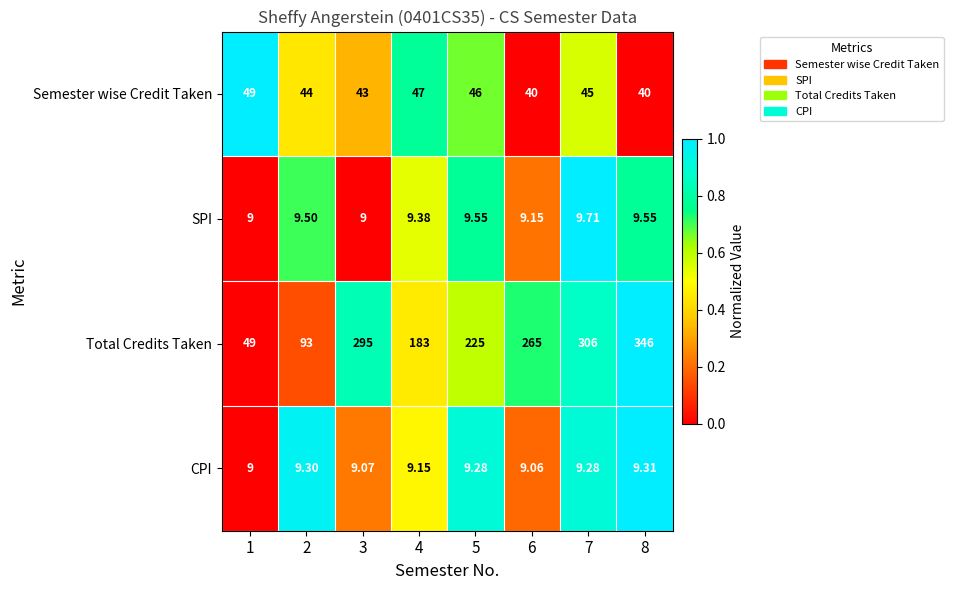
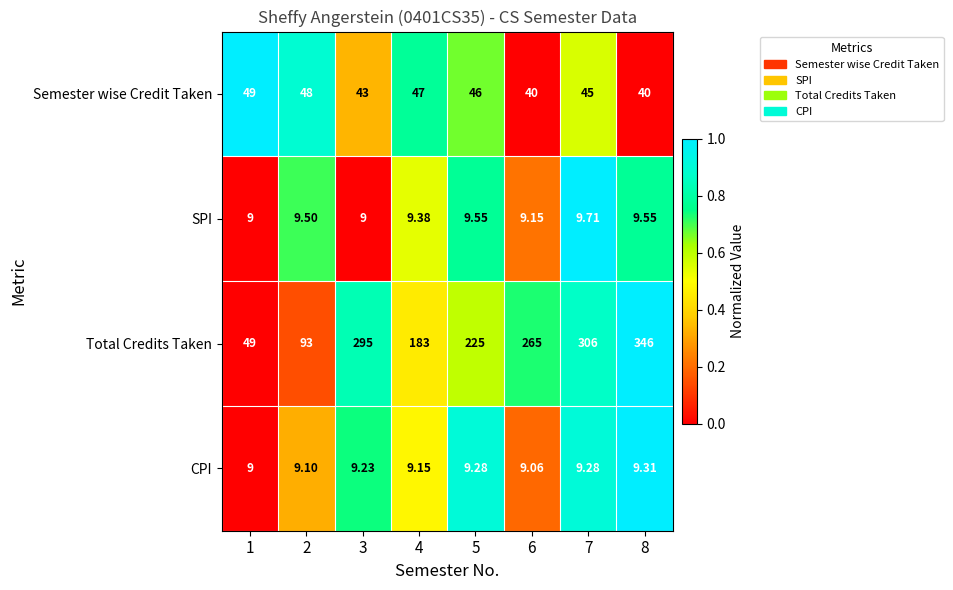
  {
    "Semester wise Credit Taken": {
      "1": 49,
-     "2": 44,
+     "2": 48,
      "3": 43,
      "4": 47,
      "5": 46,
      "6": 40,
      "7": 45,
      "8": 40
    },
    "SPI": {
      "1": 9,
      "2": 9.50,
      "3": 9,
      "4": 9.38,
      "5": 9.55,
      "6": 9.15,
      "7": 9.71,
      "8": 9.55
    },
    "Total Credits Taken": {
      "1": 49,
      "2": 93,
      "3": 295,
      "4": 183,
      "5": 225,
      "6": 265,
      "7": 306,
      "8": 346
    },
    "CPI": {
      "1": 9,
-     "2": 9.30,
-     "3": 9.07,
+     "2": 9.10,
+     "3": 9.23,
      "4": 9.15,
      "5": 9.28,
      "6": 9.06,
      "7": 9.28,
      "8": 9.31
    }
  }
